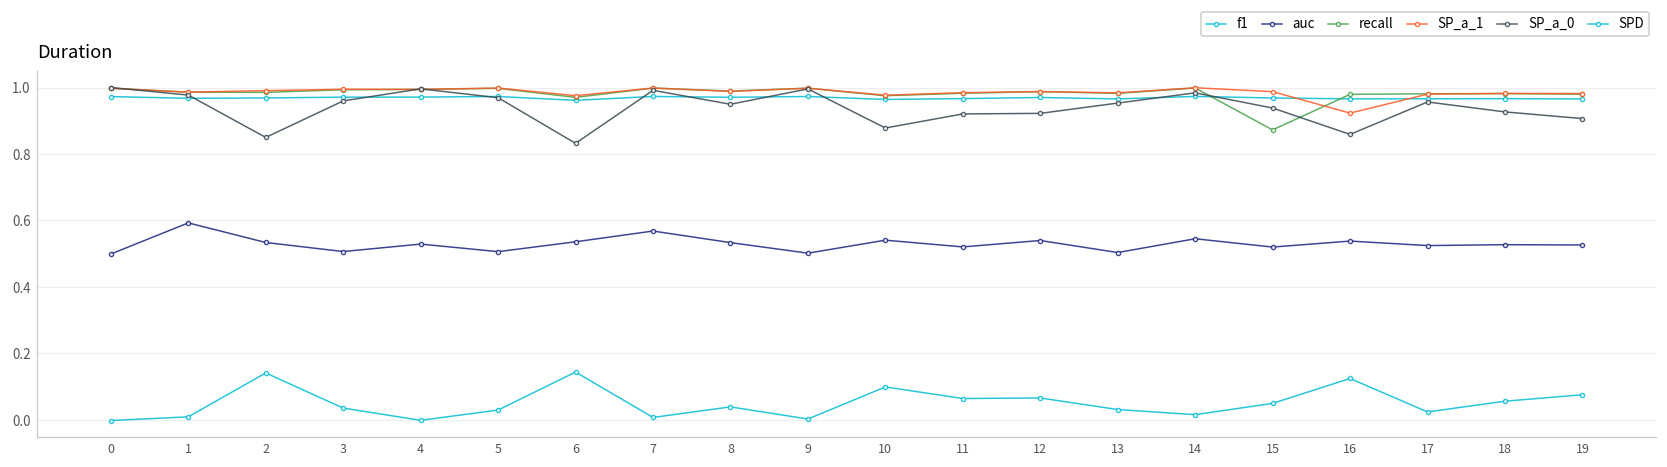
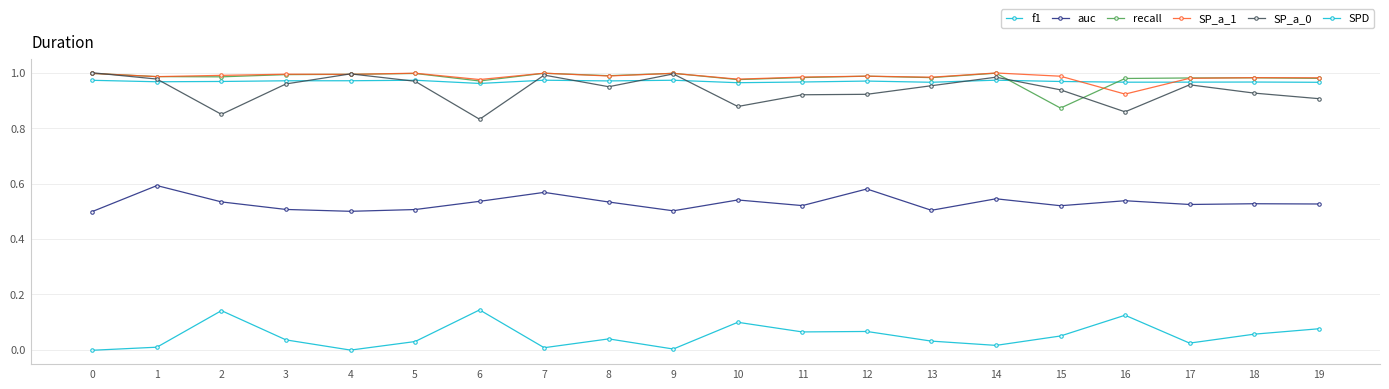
  {
    "auc": {
      "0": 0.50,
      "1": 0.59,
      "2": 0.53,
      "3": 0.51,
-     "4": 0.53,
+     "4": 0.50,
      "5": 0.51,
      "6": 0.54,
      "7": 0.57,
      "8": 0.53,
      "9": 0.50,
      "10": 0.54,
      "11": 0.52,
-     "12": 0.54,
+     "12": 0.58,
      "13": 0.50,
      "14": 0.54,
      "15": 0.52,
      "16": 0.54,
      "17": 0.52,
      "18": 0.53,
      "19": 0.53
    },
    "recall": {
      "15": 0.87,
      "16": 0.98
    },
    "SP_a_1": {
      "15": 0.99,
      "16": 0.92
    },
    "SP_a_0": {
      "2": 0.85,
      "3": 0.96,
      "6": 0.83,
      "8": 0.95,
      "10": 0.88,
      "11": 0.92,
      "12": 0.92,
      "13": 0.95,
      "14": 0.98,
      "15": 0.94,
      "16": 0.86,
      "17": 0.96,
      "18": 0.93,
      "19": 0.91
    }
  }
